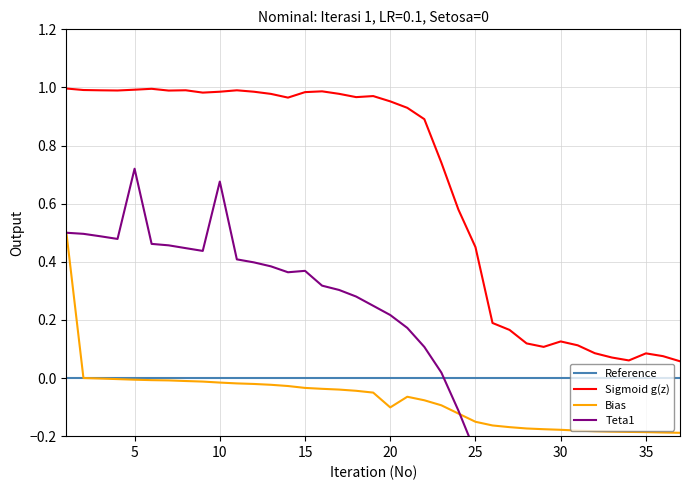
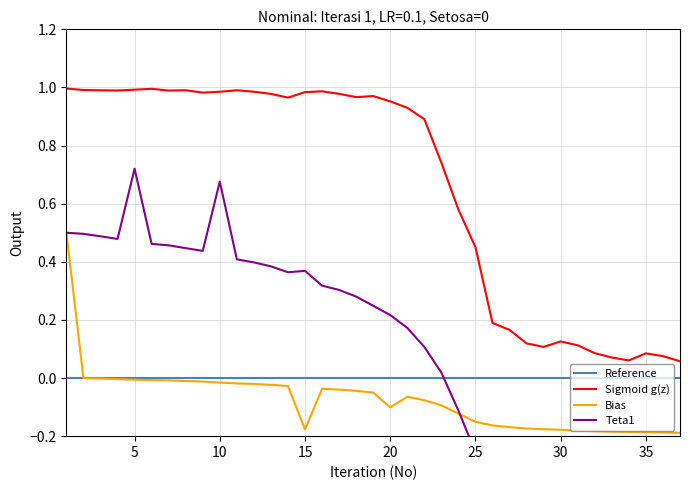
  {
    "Reference": {
      "10": 0.00,
      "15": 0.00,
      "20": 0.00,
      "25": 0.00,
      "30": 0.00
    },
    "Sigmoid g(z)": {
      "5": 0.99,
      "10": 0.99,
      "15": 0.98,
      "20": 0.95,
      "25": 0.45,
      "30": 0.13,
      "35": 0.08
    },
    "Bias": {
      "10": -0.02,
-     "15": -0.03,
+     "15": -0.18,
      "20": -0.10,
      "25": -0.15,
      "30": -0.18,
      "35": -0.19
    },
    "Teta1": {
      "5": 0.72,
      "10": 0.68,
      "15": 0.37,
      "20": 0.22
    }
  }
